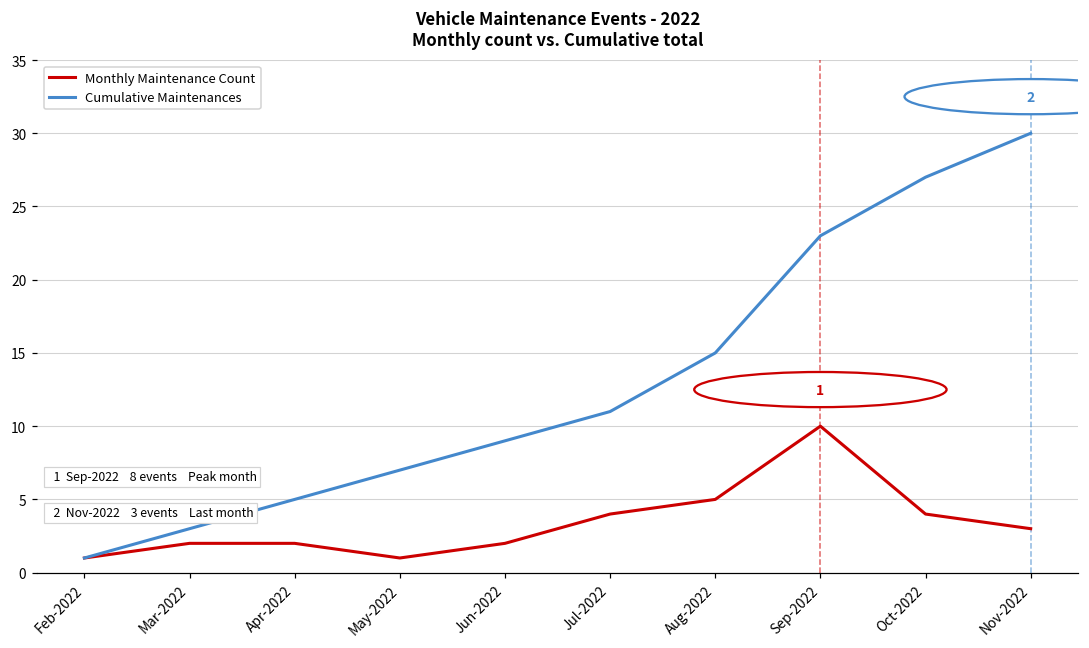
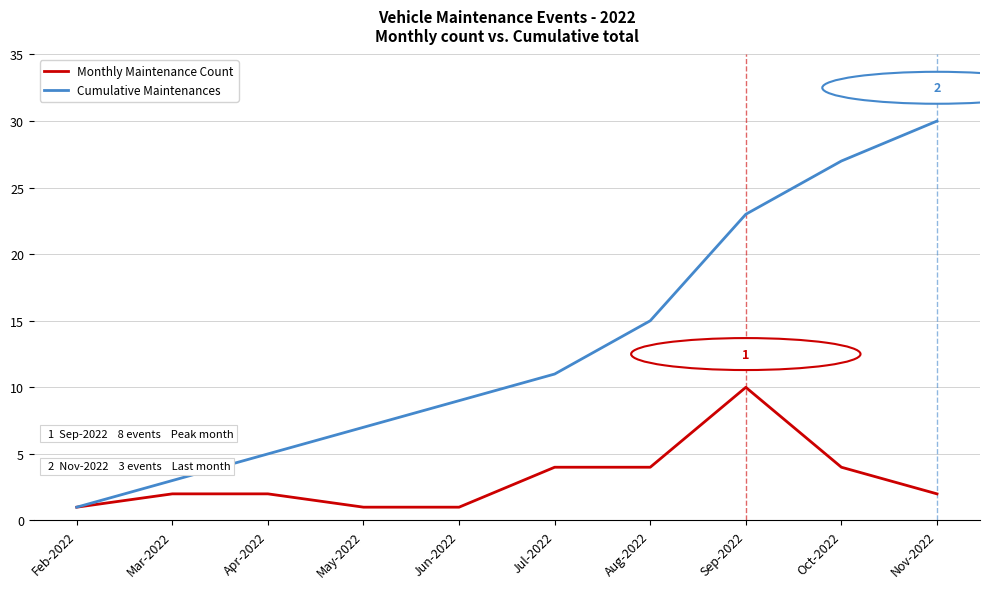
  {
    "Monthly Maintenance Count": {
      "Mar-2022": 2,
      "Apr-2022": 2,
      "May-2022": 1,
-     "Jun-2022": 2,
+     "Jun-2022": 1,
      "Jul-2022": 4,
-     "Aug-2022": 5,
+     "Aug-2022": 4,
      "Sep-2022": 10,
      "Oct-2022": 4,
-     "Nov-2022": 3
+     "Nov-2022": 2
    }
  }
